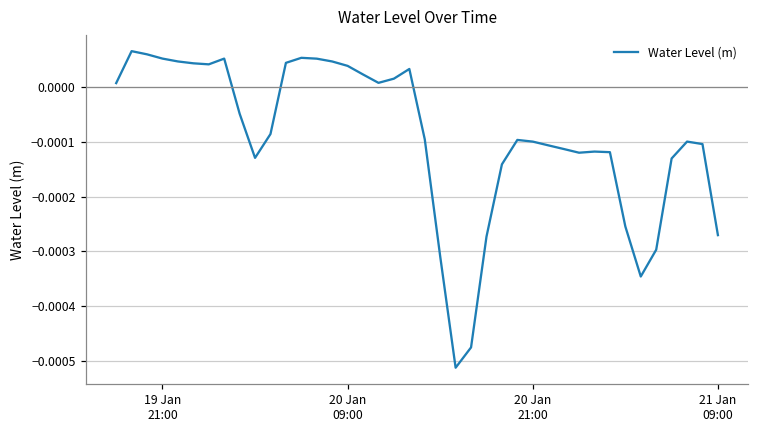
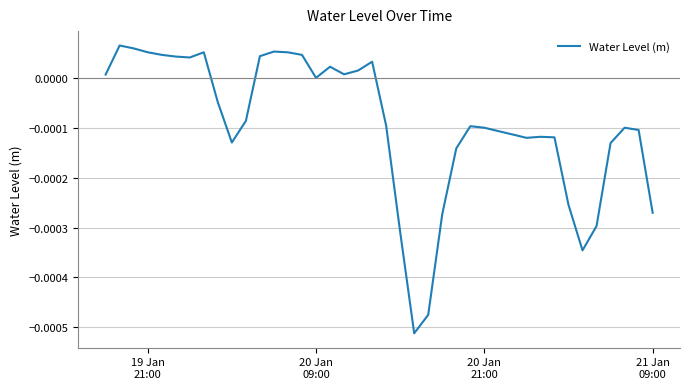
  {
    "19 Jan 21:00": 0.00005,
-   "20 Jan 09:00": 0.00004,
+   "20 Jan 09:00": 0.00000,
    "20 Jan 21:00": -0.00010,
    "21 Jan 09:00": -0.00027
  }
